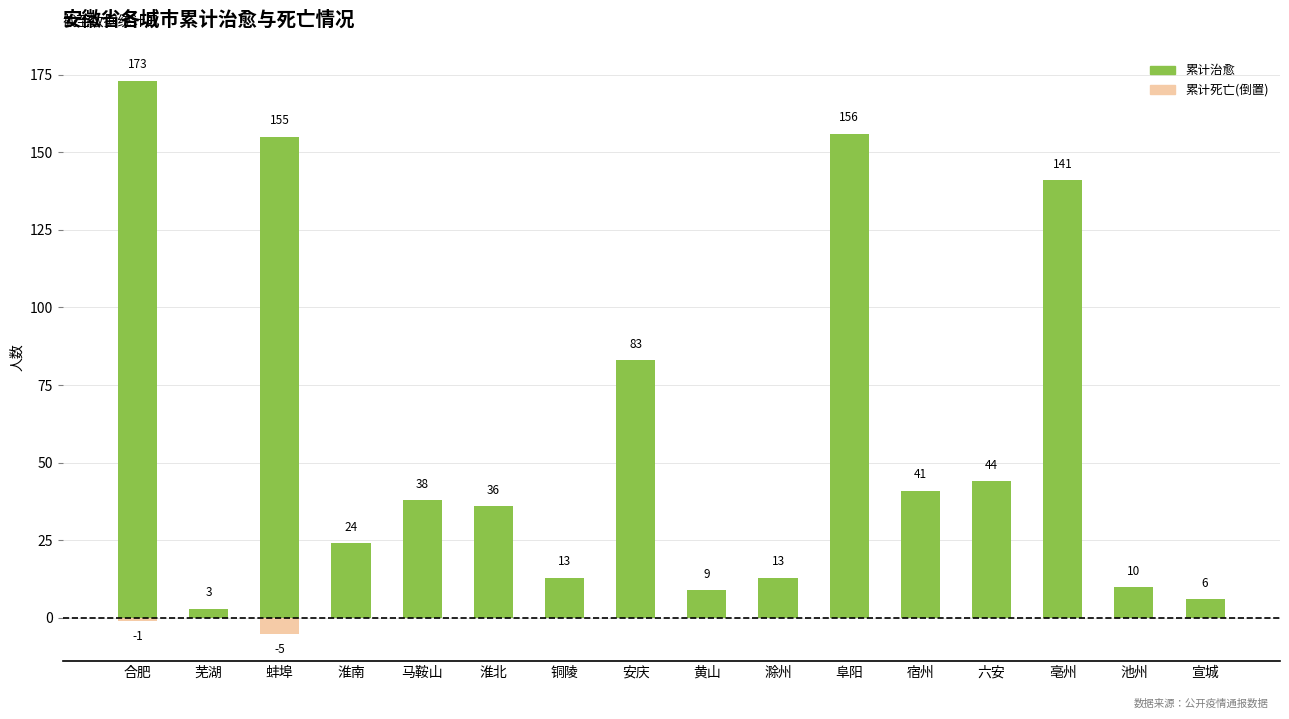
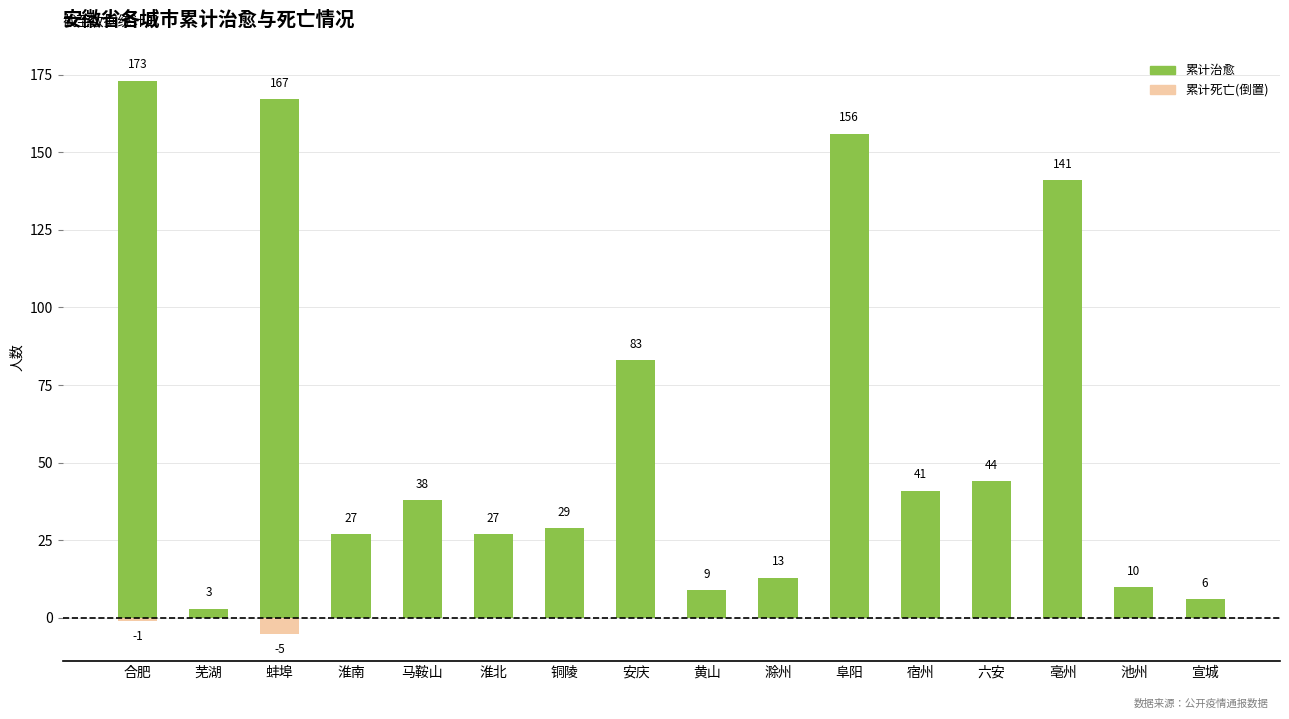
  {
    "累计治愈": {
      "合肥": 173,
      "芜湖": 3,
-     "蚌埠": 155,
-     "淮南": 24,
+     "蚌埠": 167,
+     "淮南": 27,
      "马鞍山": 38,
-     "淮北": 36,
-     "铜陵": 13,
+     "淮北": 27,
+     "铜陵": 29,
      "安庆": 83,
      "黄山": 9,
      "滁州": 13,
      "阜阳": 156,
      "宿州": 41,
      "六安": 44,
      "亳州": 141,
      "池州": 10,
      "宣城": 6
    }
  }
